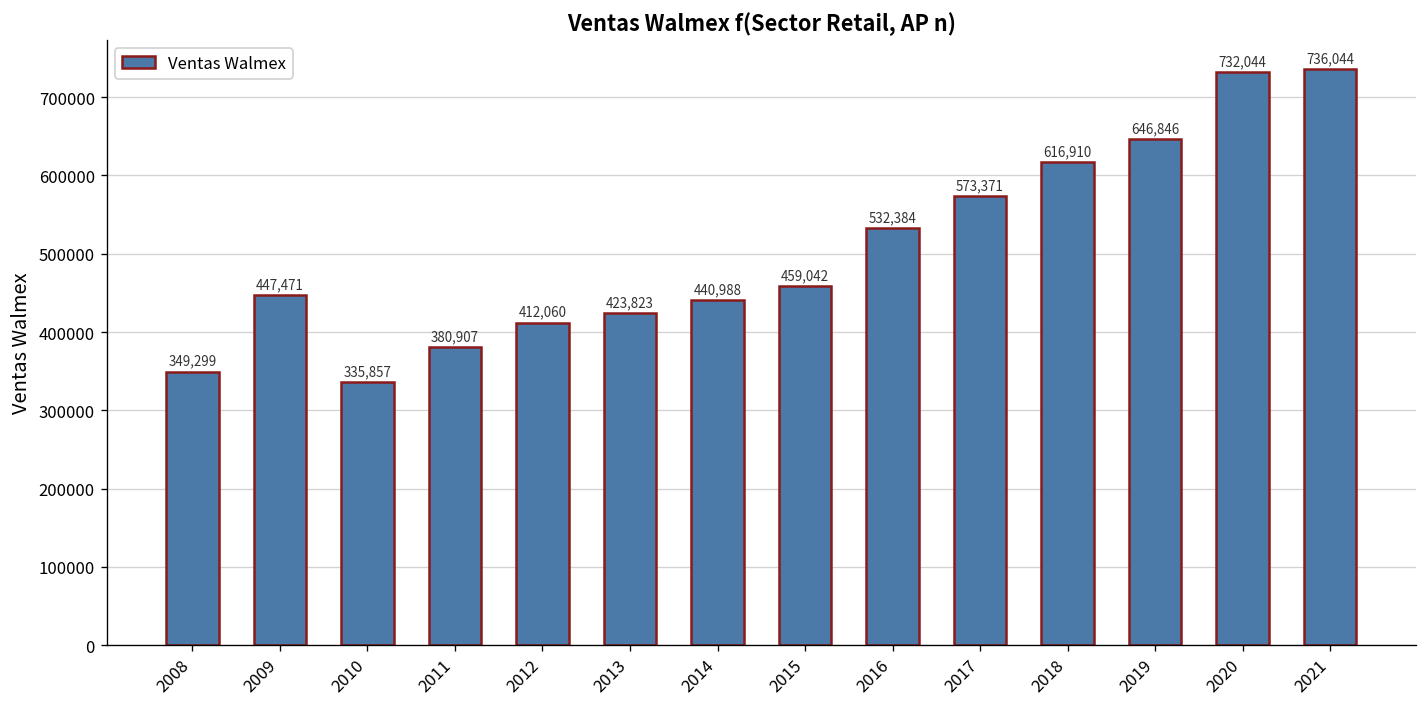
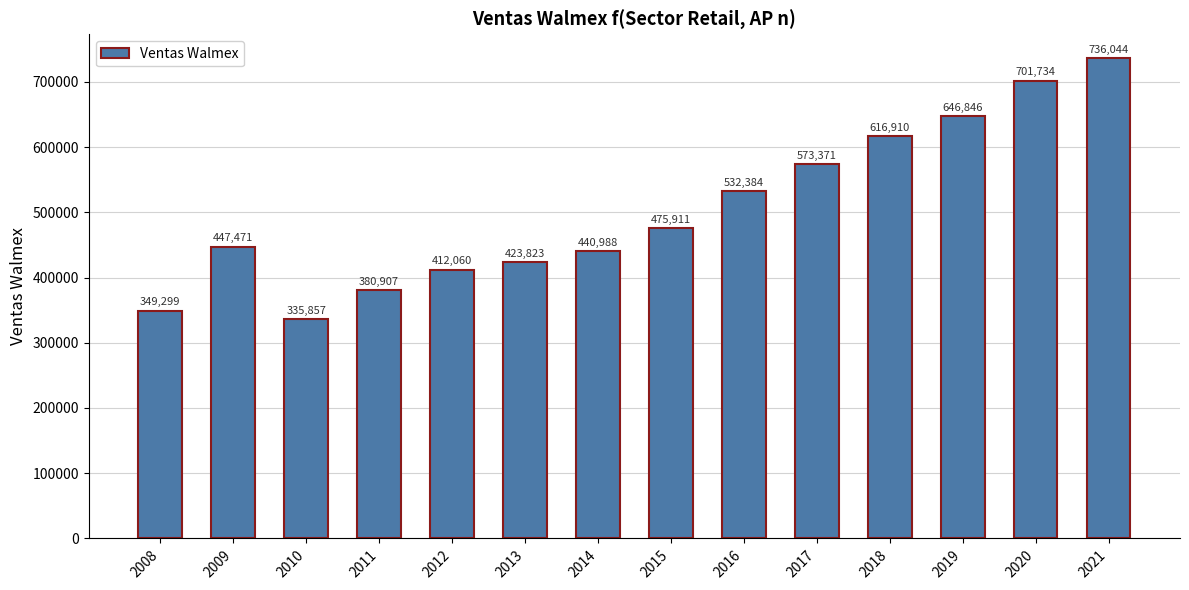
  {
    "2008": "349,299",
    "2009": "447,471",
    "2010": "335,857",
    "2011": "380,907",
    "2012": "412,060",
    "2013": "423,823",
    "2014": "440,988",
-   "2015": "459,042",
+   "2015": "475,911",
    "2016": "532,384",
    "2017": "573,371",
    "2018": "616,910",
    "2019": "646,846",
-   "2020": "732,044",
+   "2020": "701,734",
    "2021": "736,044"
  }
